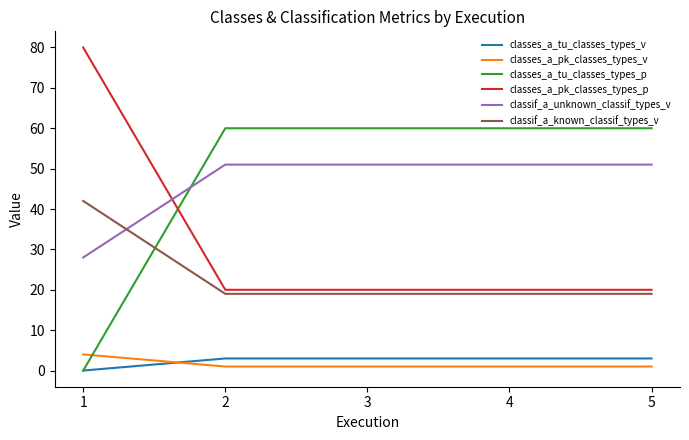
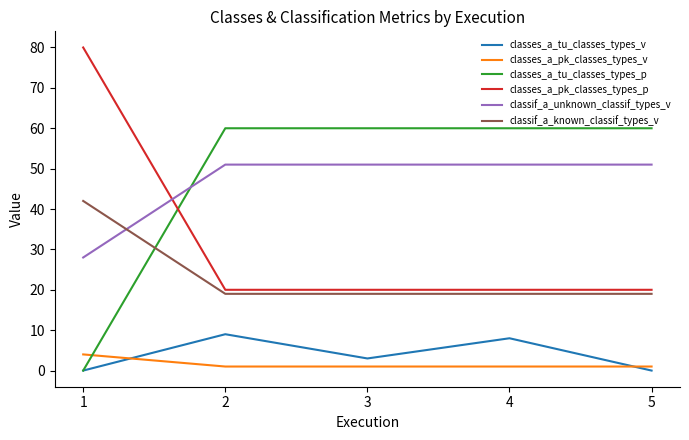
  {
    "classes_a_tu_classes_types_v": {
-     "2": 3,
+     "2": 9,
      "3": 3,
-     "4": 3,
-     "5": 3
+     "4": 8,
+     "5": 0
    },
    "classes_a_pk_classes_types_v": {
      "1": 4,
      "2": 1,
      "3": 1,
      "4": 1,
      "5": 1
    },
    "classes_a_tu_classes_types_p": {
      "2": 60,
      "3": 60,
      "4": 60,
      "5": 60
    },
    "classes_a_pk_classes_types_p": {
      "1": 80,
      "2": 20,
      "3": 20,
      "4": 20,
      "5": 20
    },
    "classif_a_unknown_classif_types_v": {
      "1": 28,
      "2": 51,
      "3": 51,
      "4": 51,
      "5": 51
    },
    "classif_a_known_classif_types_v": {
      "1": 42,
      "2": 19,
      "3": 19,
      "4": 19,
      "5": 19
    }
  }
